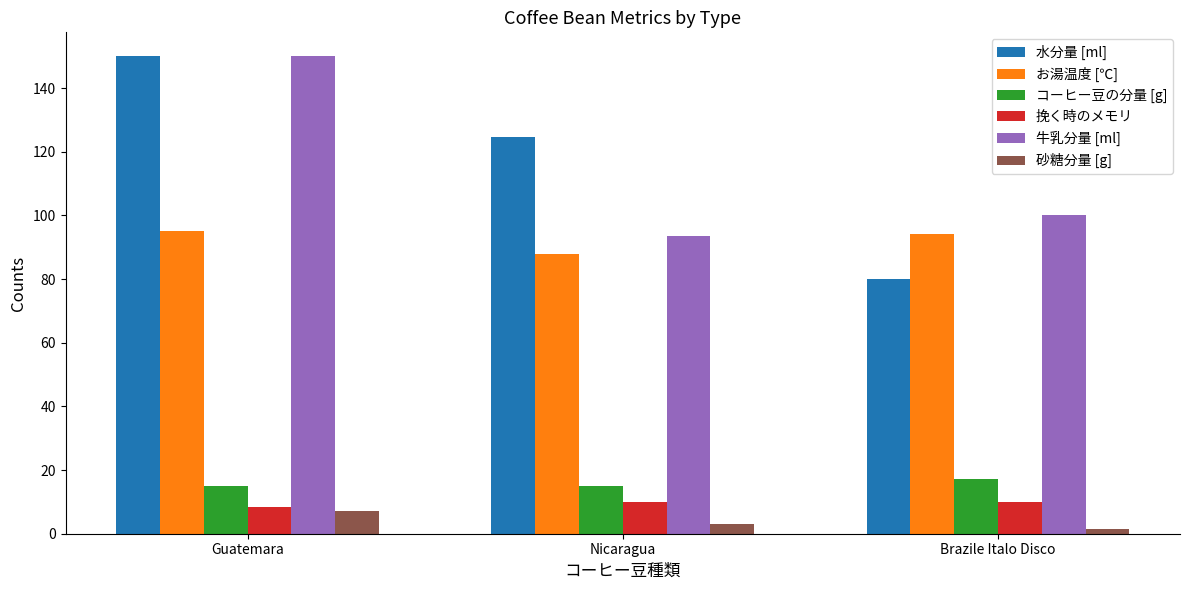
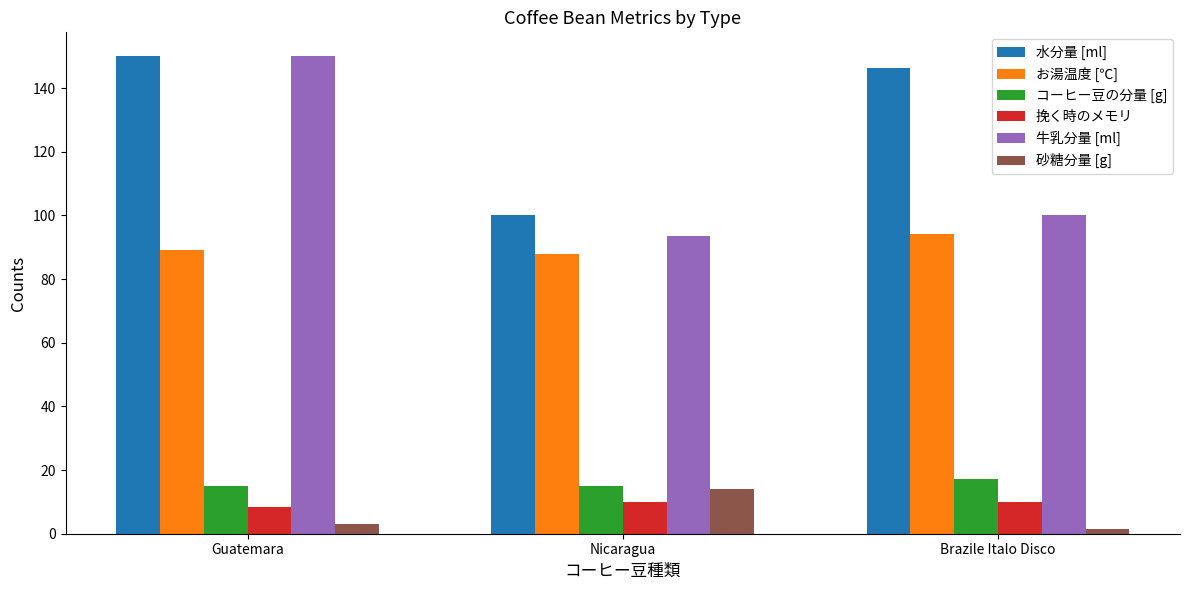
  {
    "水分量 [ml]": {
      "Guatemara": 150,
-     "Nicaragua": 125,
-     "Brazile Italo Disco": 80
+     "Nicaragua": 100,
+     "Brazile Italo Disco": 146
    },
    "お湯温度 [℃]": {
-     "Guatemara": 95,
+     "Guatemara": 89,
      "Nicaragua": 88,
      "Brazile Italo Disco": 94
    },
    "コーヒー豆の分量 [g]": {
      "Guatemara": 15,
      "Nicaragua": 15,
      "Brazile Italo Disco": 17
    },
    "挽く時のメモリ": {
      "Guatemara": 8,
      "Nicaragua": 10,
      "Brazile Italo Disco": 10
    },
    "牛乳分量 [ml]": {
      "Guatemara": 150,
      "Nicaragua": 93,
      "Brazile Italo Disco": 100
    },
    "砂糖分量 [g]": {
-     "Guatemara": 7,
-     "Nicaragua": 3,
+     "Guatemara": 3,
+     "Nicaragua": 14,
      "Brazile Italo Disco": 1
    }
  }
